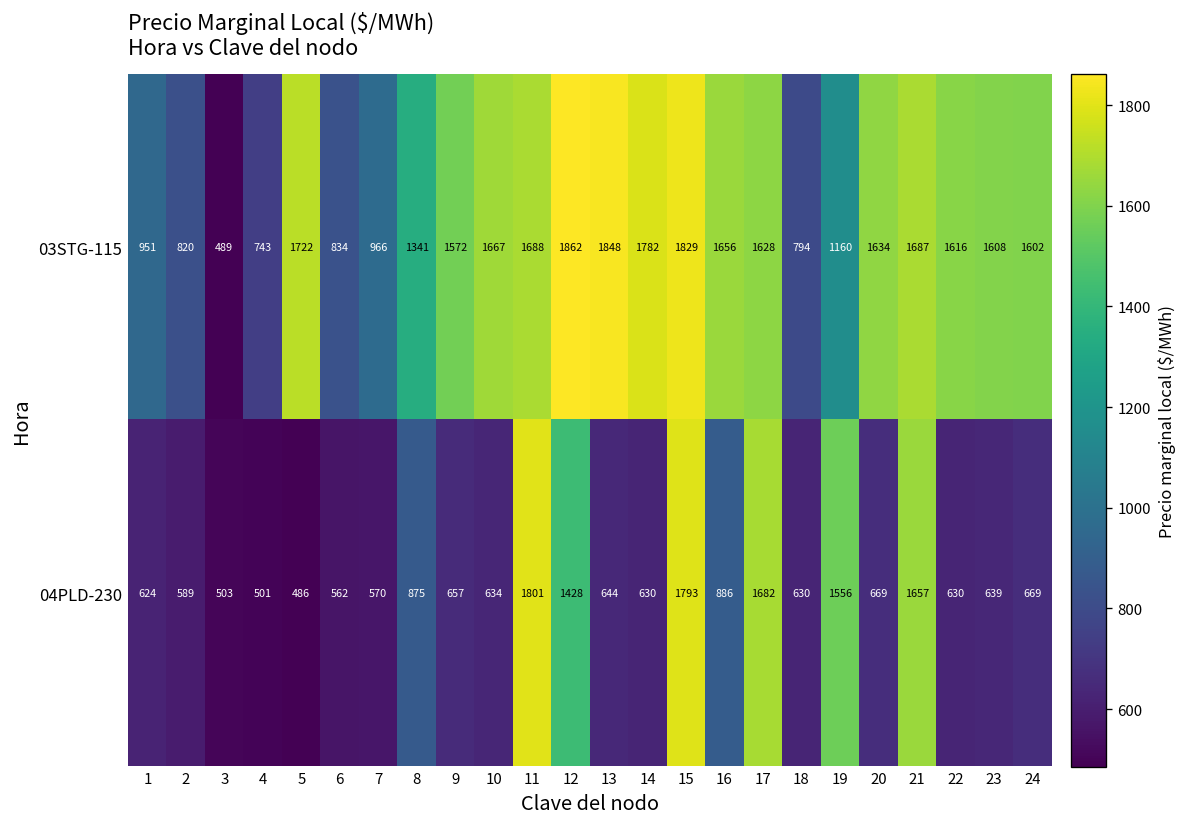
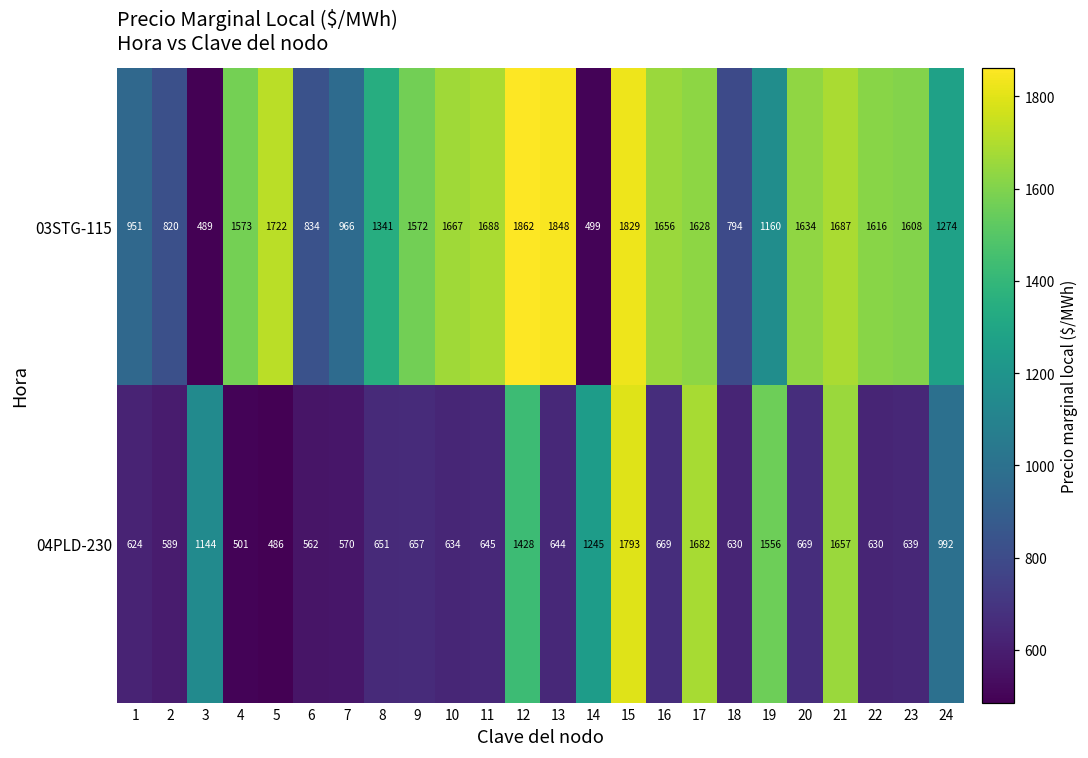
  {
    "03STG-115": {
      "1": 951,
      "2": 820,
      "3": 489,
-     "4": 743,
+     "4": 1573,
      "5": 1722,
      "6": 834,
      "7": 966,
      "8": 1341,
      "9": 1572,
      "10": 1667,
      "11": 1688,
      "12": 1862,
      "13": 1848,
-     "14": 1782,
+     "14": 499,
      "15": 1829,
      "16": 1656,
      "17": 1628,
      "18": 794,
      "19": 1160,
      "20": 1634,
      "21": 1687,
      "22": 1616,
      "23": 1608,
-     "24": 1602
+     "24": 1274
    },
    "04PLD-230": {
      "1": 624,
      "2": 589,
-     "3": 503,
+     "3": 1144,
      "4": 501,
      "5": 486,
      "6": 562,
      "7": 570,
-     "8": 875,
+     "8": 651,
      "9": 657,
      "10": 634,
-     "11": 1801,
+     "11": 645,
      "12": 1428,
      "13": 644,
-     "14": 630,
+     "14": 1245,
      "15": 1793,
-     "16": 886,
+     "16": 669,
      "17": 1682,
      "18": 630,
      "19": 1556,
      "20": 669,
      "21": 1657,
      "22": 630,
      "23": 639,
-     "24": 669
+     "24": 992
    }
  }
